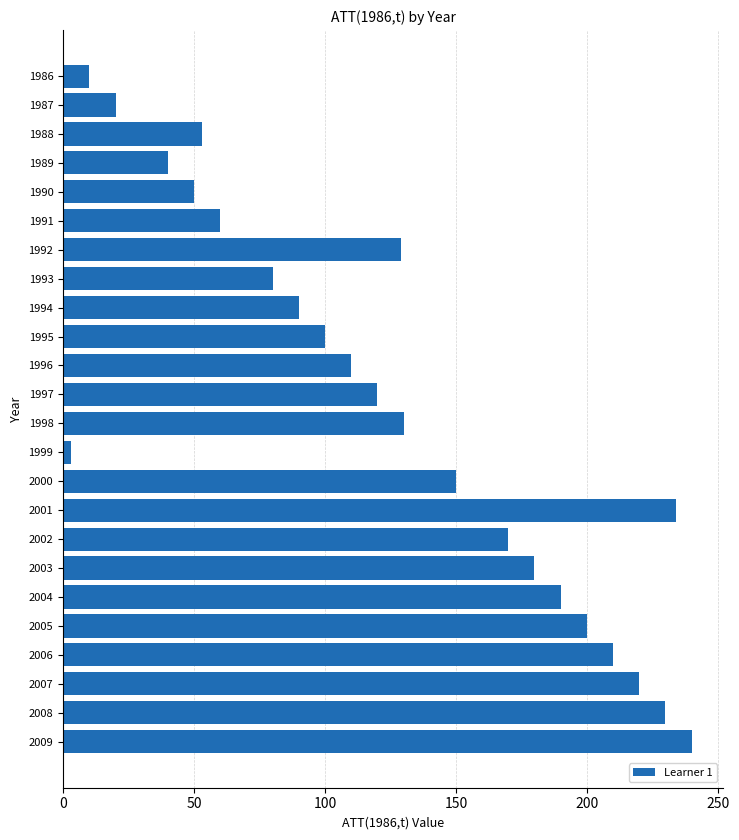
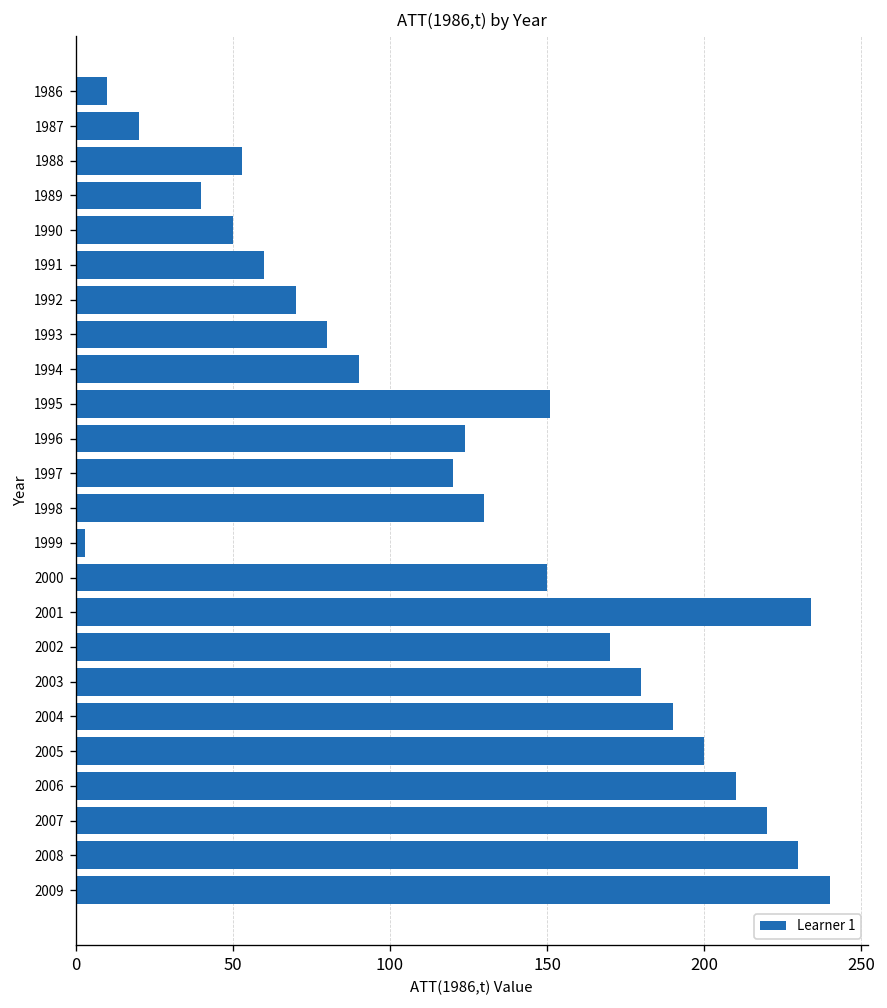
  {
    "1986": 10,
    "1987": 20,
    "1988": 53,
    "1989": 40,
    "1990": 50,
    "1991": 60,
-   "1992": 129,
+   "1992": 70,
    "1993": 80,
    "1994": 90,
-   "1995": 100,
-   "1996": 110,
+   "1995": 151,
+   "1996": 124,
    "1997": 120,
    "1998": 130,
    "1999": 3,
    "2000": 150,
    "2001": 234,
    "2002": 170,
    "2003": 180,
    "2004": 190,
    "2005": 200,
    "2006": 210,
    "2007": 220,
    "2008": 230,
    "2009": 240
  }
